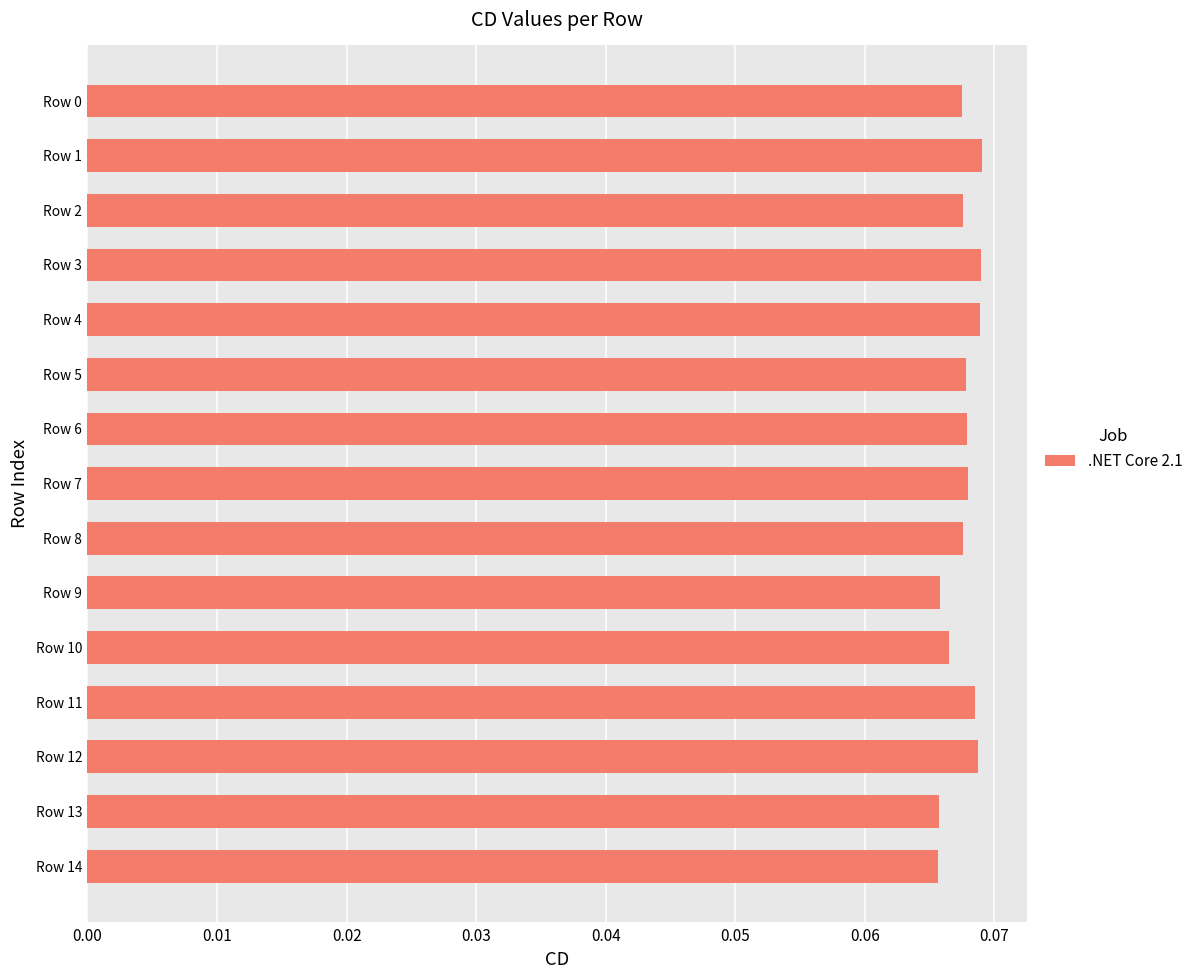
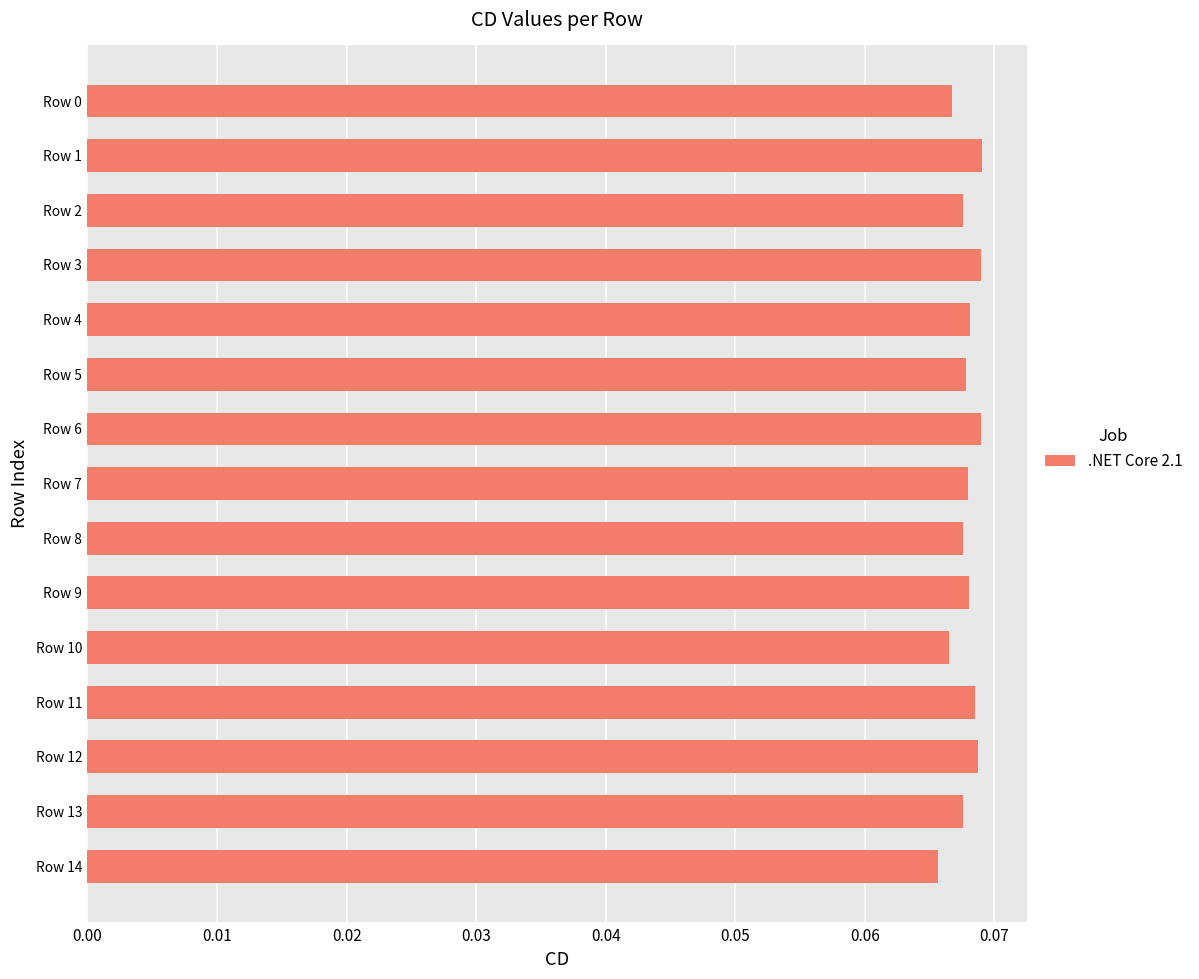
  {
-   "Row 0": 0.0675,
+   "Row 0": 0.0667,
    "Row 1": 0.0691,
    "Row 2": 0.0676,
    "Row 3": 0.0690,
-   "Row 4": 0.0689,
+   "Row 4": 0.0682,
    "Row 5": 0.0678,
-   "Row 6": 0.0679,
+   "Row 6": 0.0690,
    "Row 7": 0.0679,
    "Row 8": 0.0676,
-   "Row 9": 0.0658,
+   "Row 9": 0.0680,
    "Row 10": 0.0665,
    "Row 11": 0.0685,
    "Row 12": 0.0687,
-   "Row 13": 0.0657,
+   "Row 13": 0.0676,
    "Row 14": 0.0657
  }
